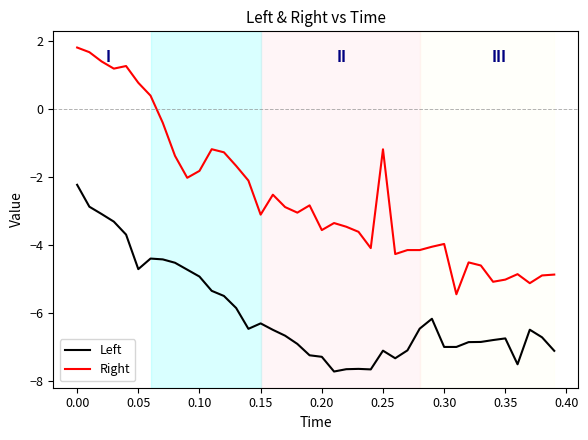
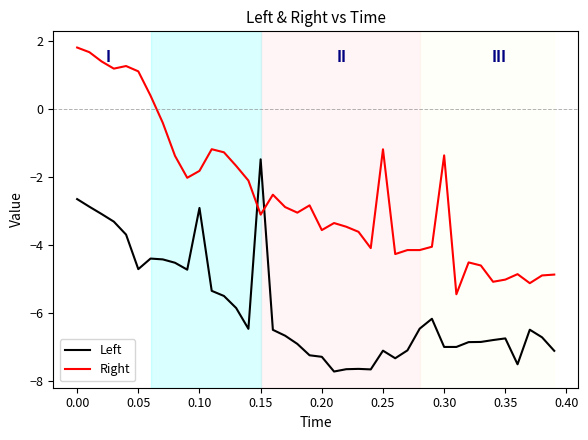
  {
    "Left": {
-     "0.00": -2.2,
+     "0.00": -2.7,
      "0.05": -4.7,
-     "0.10": -4.9,
-     "0.15": -6.3,
+     "0.10": -2.9,
+     "0.15": -1.5,
      "0.20": -7.3,
      "0.25": -7.1,
      "0.30": -7.0,
      "0.35": -6.7
    },
    "Right": {
      "0.00": 1.8,
-     "0.05": 0.8,
+     "0.05": 1.1,
      "0.10": -1.8,
      "0.15": -3.1,
      "0.20": -3.6,
      "0.25": -1.2,
-     "0.30": -4.0,
+     "0.30": -1.4,
      "0.35": -5.0
    }
  }
